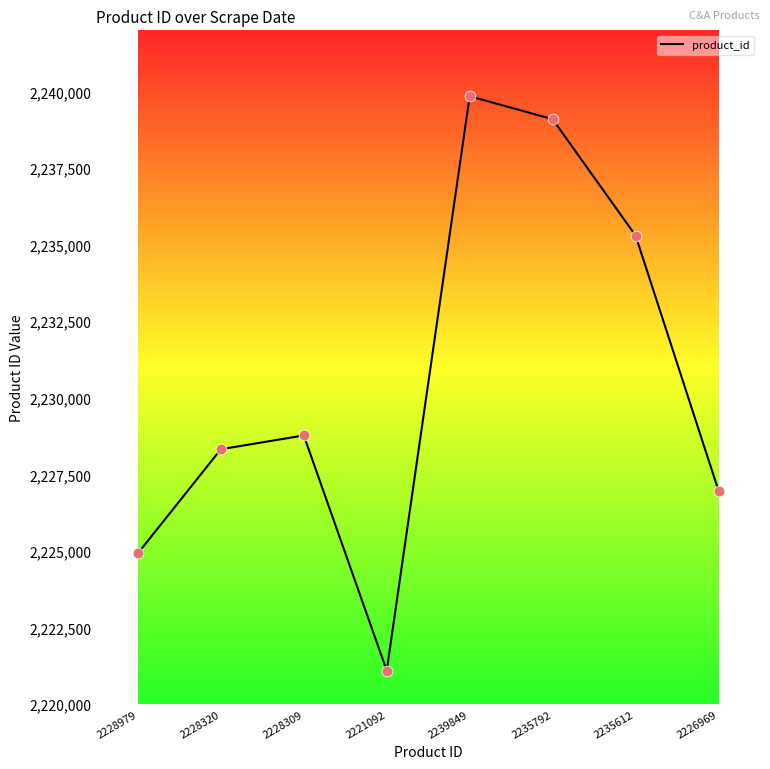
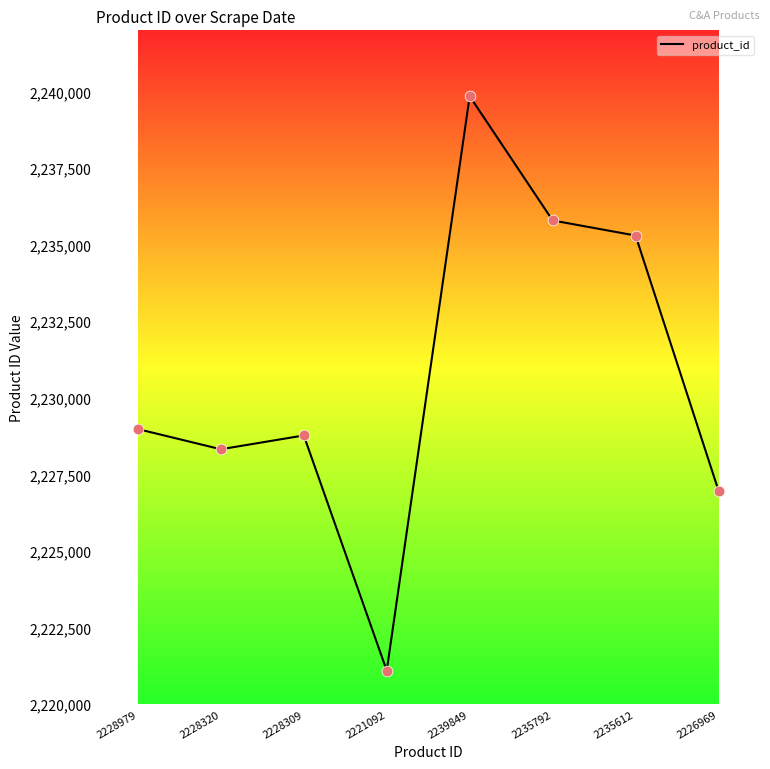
  {
-   "2228979": "2,224,900",
+   "2228979": "2,229,000",
    "2228320": "2,228,300",
    "2228309": "2,228,800",
    "2221092": "2,221,100",
    "2239849": "2,239,800",
-   "2235792": "2,239,100",
+   "2235792": "2,235,800",
    "2235612": "2,235,300",
    "2226969": "2,227,000"
  }
